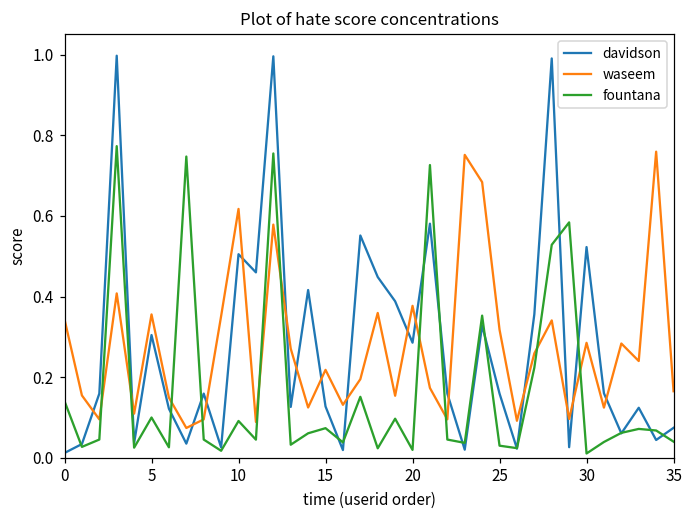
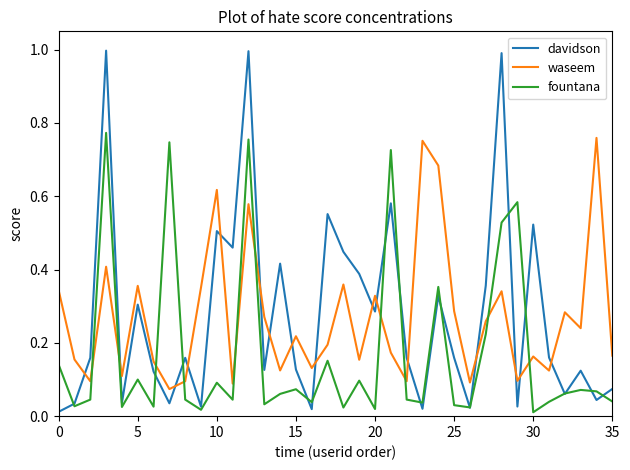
  {
    "davidson": {
      "0": 0.01,
      "5": 0.30,
      "10": 0.50,
      "15": 0.13,
      "20": 0.29,
      "25": 0.16,
      "30": 0.52,
      "35": 0.07
    },
    "waseem": {
      "0": 0.34,
      "5": 0.36,
      "10": 0.62,
      "15": 0.22,
-     "20": 0.38,
-     "25": 0.32,
-     "30": 0.29,
+     "20": 0.33,
+     "25": 0.29,
+     "30": 0.16,
      "35": 0.17
    },
    "fountana": {
      "0": 0.14,
      "5": 0.10,
      "10": 0.09,
      "15": 0.07,
      "20": 0.02,
      "25": 0.03,
      "30": 0.01,
      "35": 0.04
    }
  }
